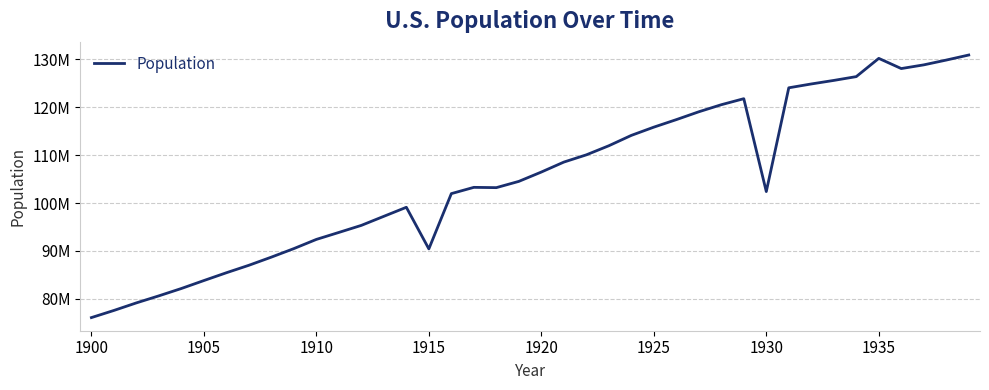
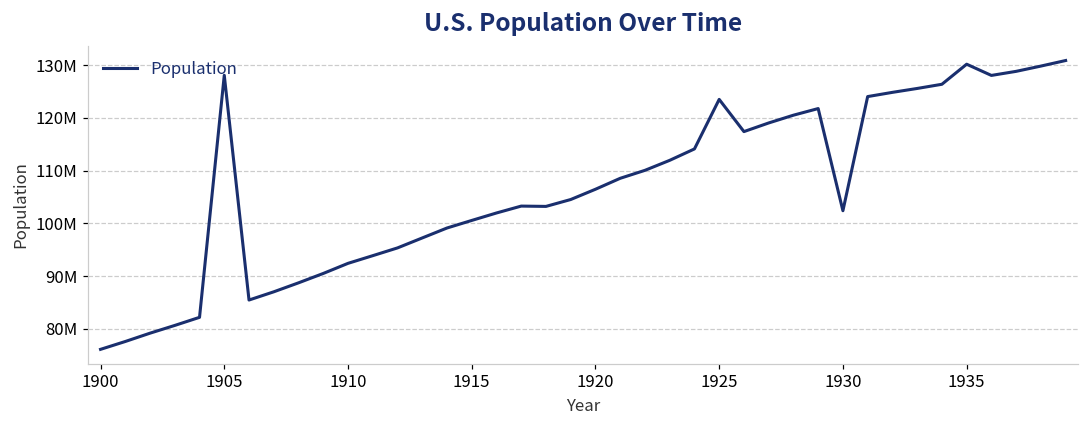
  {
    "1900": 76000000,
-   "1905": 84000000,
+   "1905": 128000000,
    "1910": 92000000,
-   "1915": 90000000,
+   "1915": 101000000,
    "1920": 106000000,
-   "1925": 116000000,
+   "1925": 124000000,
    "1930": 102000000,
    "1935": 130000000
  }
